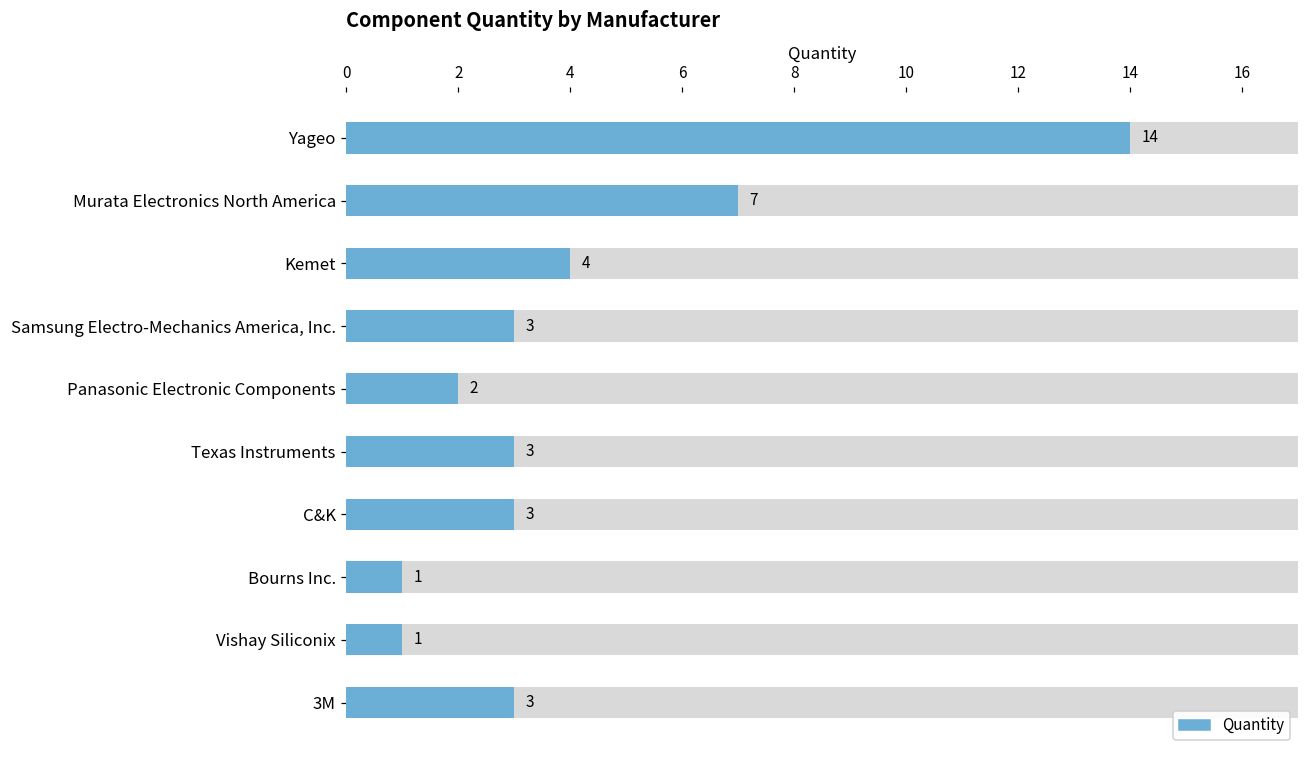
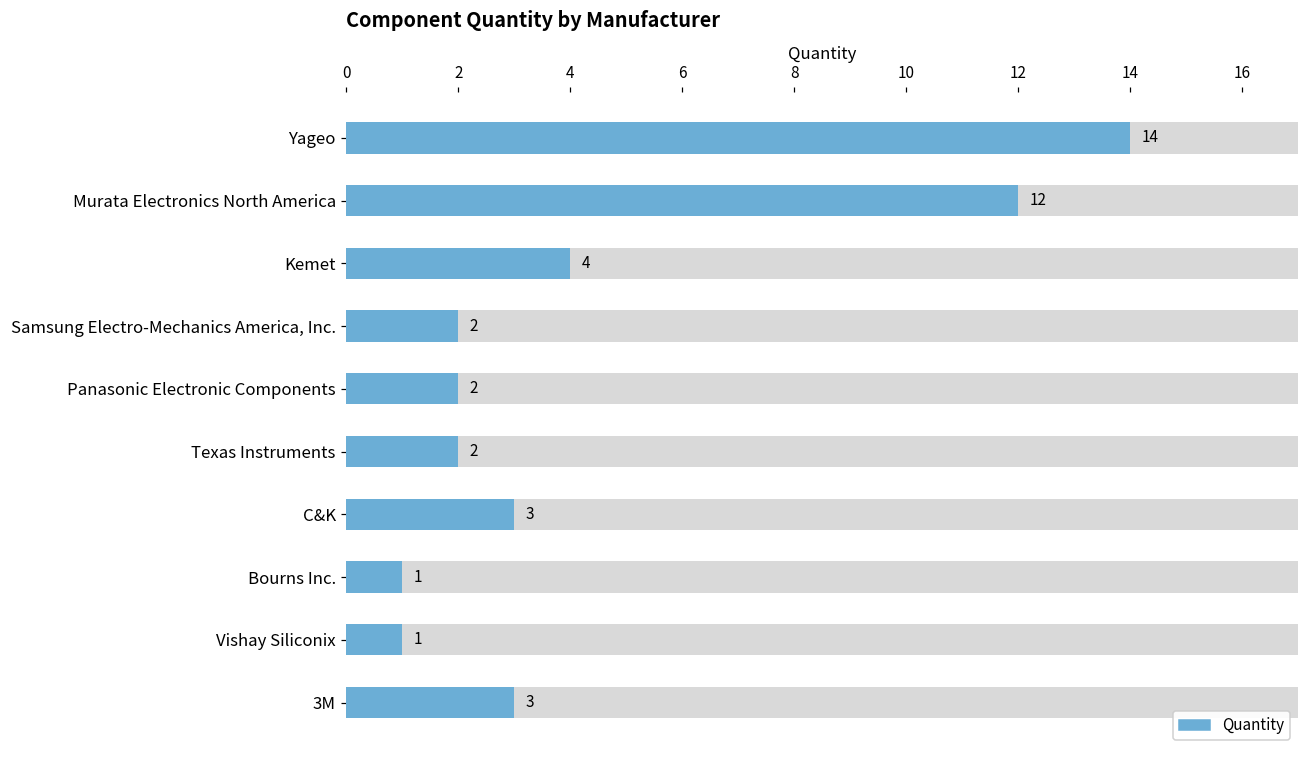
  {
    "Quantity": {
-     "Murata Electronics North America": 7,
-     "Samsung Electro-Mechanics America, Inc.": 3,
-     "Texas Instruments": 3
+     "Murata Electronics North America": 12,
+     "Samsung Electro-Mechanics America, Inc.": 2,
+     "Texas Instruments": 2
    }
  }
